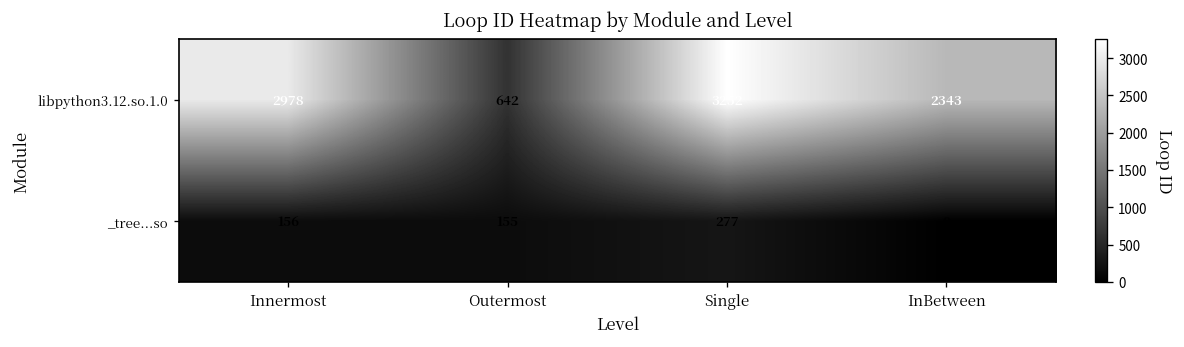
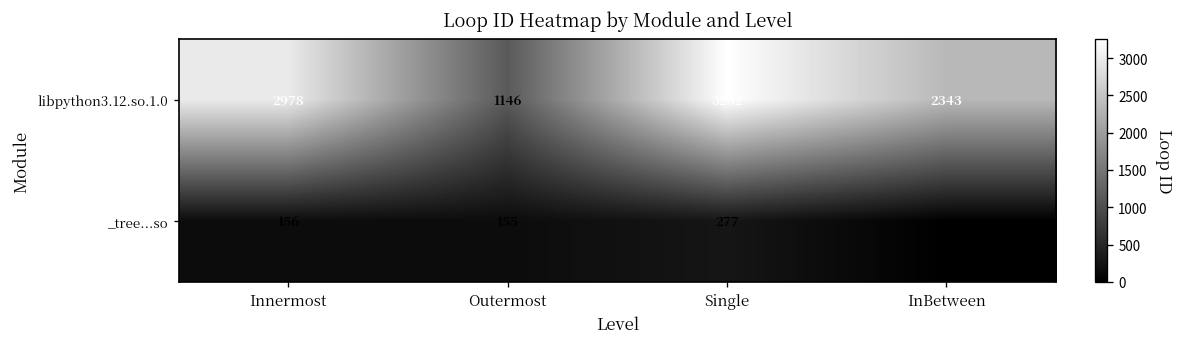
  {
    "libpython3.12.so.1.0": {
-     "Outermost": 642,
+     "Outermost": 1146,
      "InBetween": 2343
    }
  }
